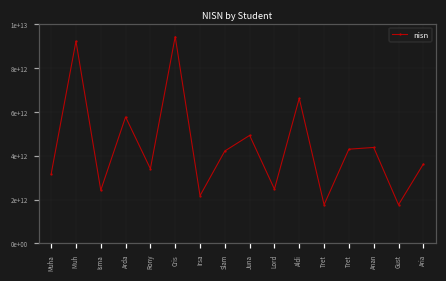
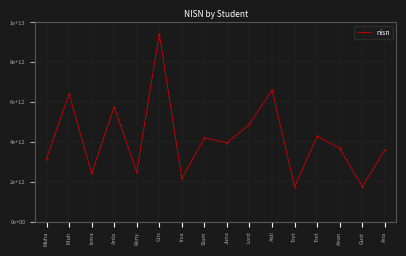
  {
    "Muha": 3200000000000,
-   "Muh": 9200000000000,
+   "Muh": 6400000000000,
    "Isma": 2400000000000,
    "Arda": 5800000000000,
-   "Rony": 3400000000000,
+   "Rony": 2500000000000,
    "Cris": 9400000000000,
    "Irsa": 2200000000000,
    "Slam": 4200000000000,
-   "Juna": 4900000000000,
-   "Lord": 2500000000000,
+   "Juna": 4000000000000,
+   "Lord": 4900000000000,
    "Aldi": 6600000000000,
-   "Anan": 4400000000000,
+   "Anan": 3700000000000,
    "Gust": 1800000000000,
    "Aria": 3600000000000
  }
